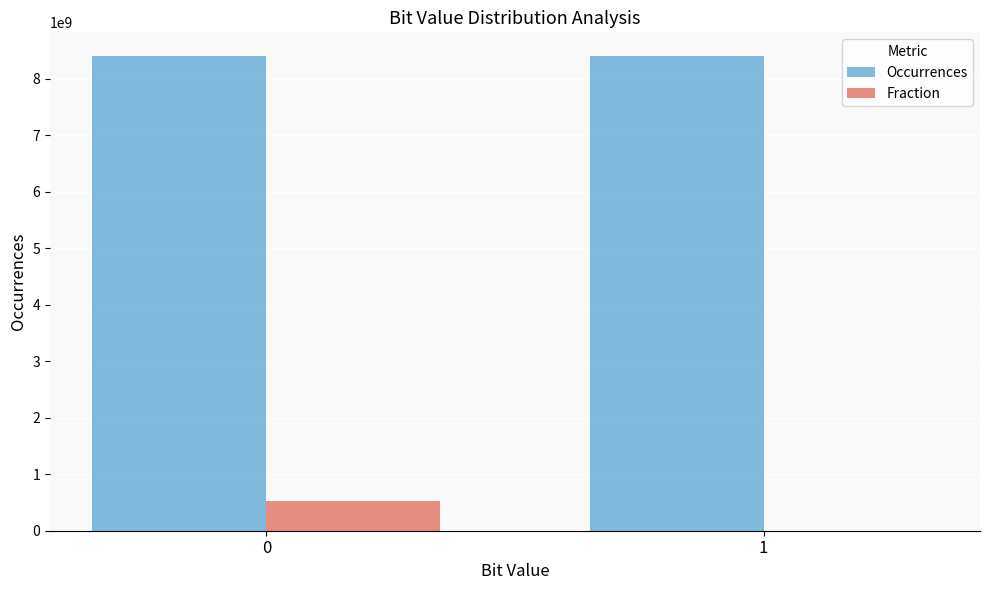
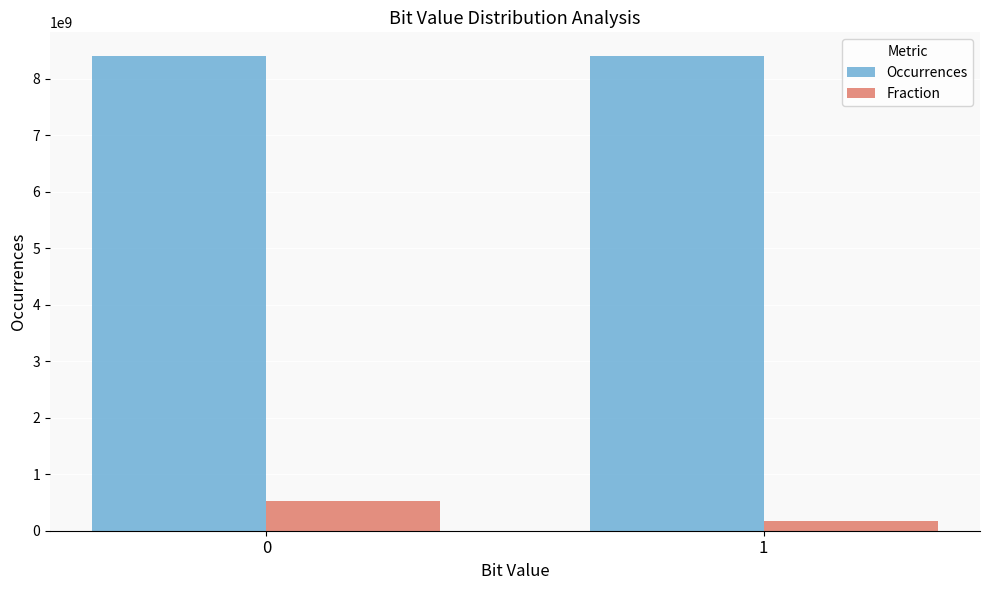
  {
    "Occurrences": {
      "0": 8400000000,
      "1": 8400000000
    },
    "Fraction": {
      "0": 500000000,
-     "1": 0
+     "1": 200000000
    }
  }
